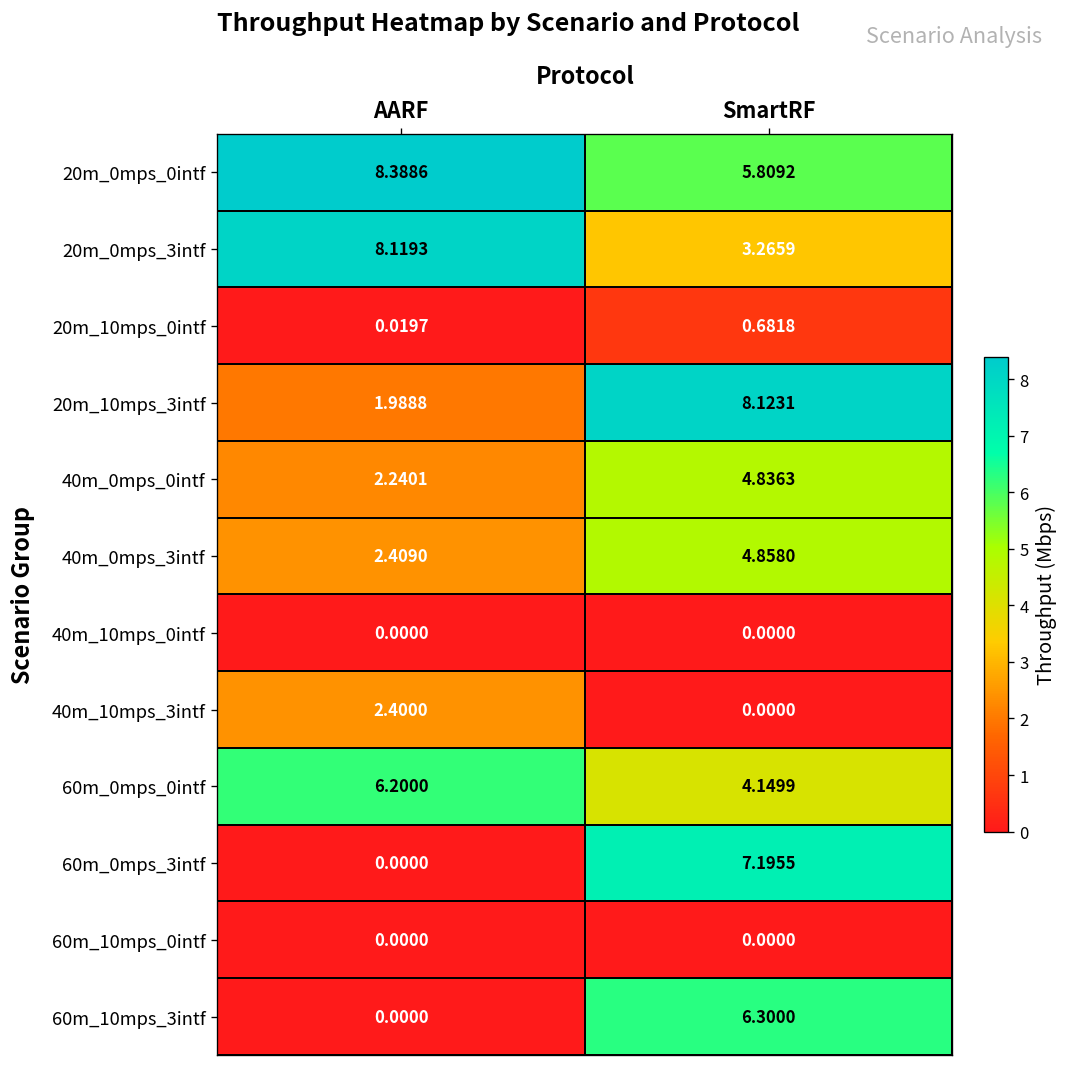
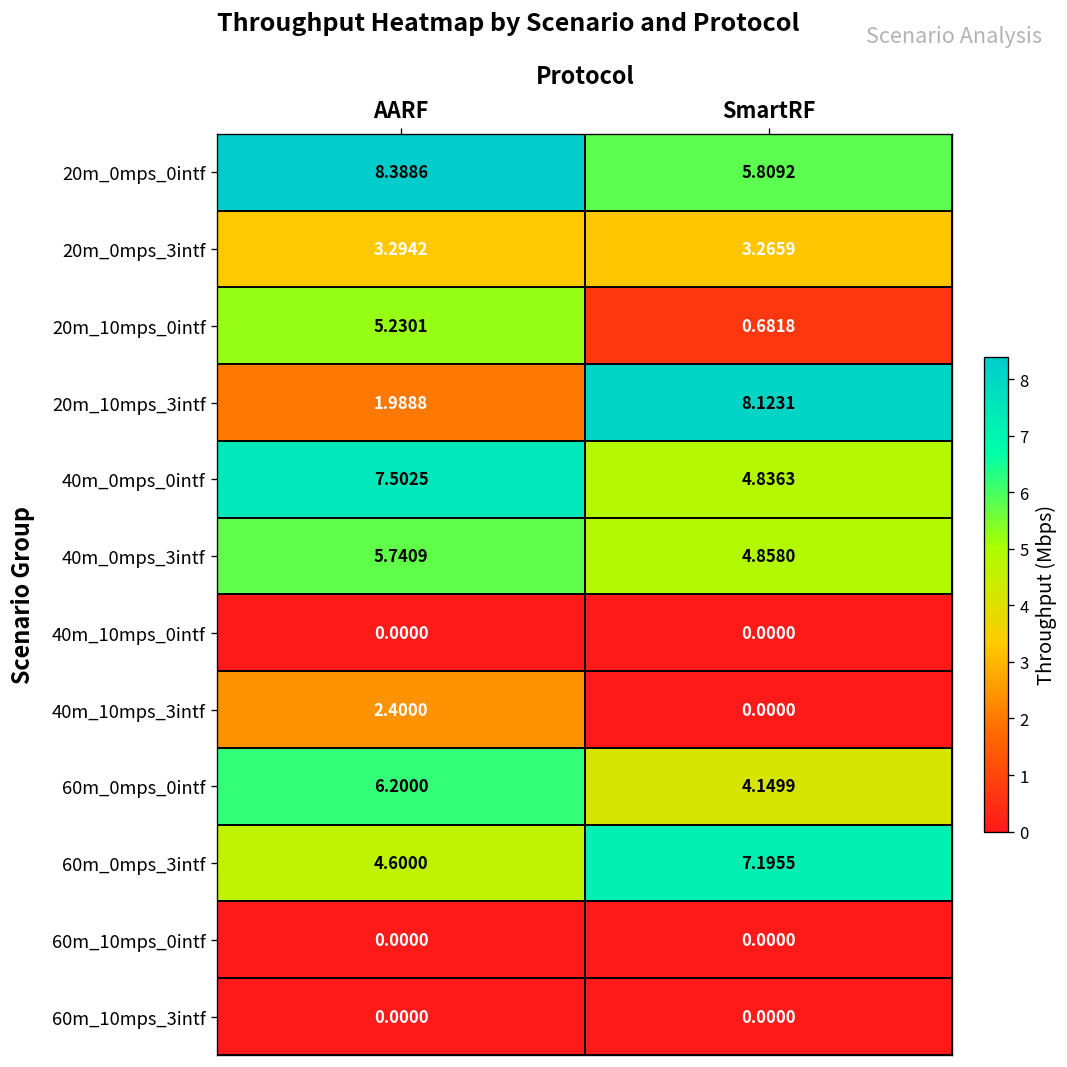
  {
    "20m_0mps_0intf": {
      "AARF": 8.3886,
      "SmartRF": 5.8092
    },
    "20m_0mps_3intf": {
-     "AARF": 8.1193,
+     "AARF": 3.2942,
      "SmartRF": 3.2659
    },
    "20m_10mps_0intf": {
-     "AARF": 0.0197,
+     "AARF": 5.2301,
      "SmartRF": 0.6818
    },
    "20m_10mps_3intf": {
      "AARF": 1.9888,
      "SmartRF": 8.1231
    },
    "40m_0mps_0intf": {
-     "AARF": 2.2401,
+     "AARF": 7.5025,
      "SmartRF": 4.8363
    },
    "40m_0mps_3intf": {
-     "AARF": 2.4090,
+     "AARF": 5.7409,
      "SmartRF": 4.8580
    },
    "40m_10mps_0intf": {
      "AARF": 0.0000,
      "SmartRF": 0.0000
    },
    "40m_10mps_3intf": {
      "AARF": 2.4000,
      "SmartRF": 0.0000
    },
    "60m_0mps_0intf": {
      "AARF": 6.2000,
      "SmartRF": 4.1499
    },
    "60m_0mps_3intf": {
-     "AARF": 0.0000,
+     "AARF": 4.6000,
      "SmartRF": 7.1955
    },
    "60m_10mps_0intf": {
      "AARF": 0.0000,
      "SmartRF": 0.0000
    },
    "60m_10mps_3intf": {
      "AARF": 0.0000,
-     "SmartRF": 6.3000
+     "SmartRF": 0.0000
    }
  }
